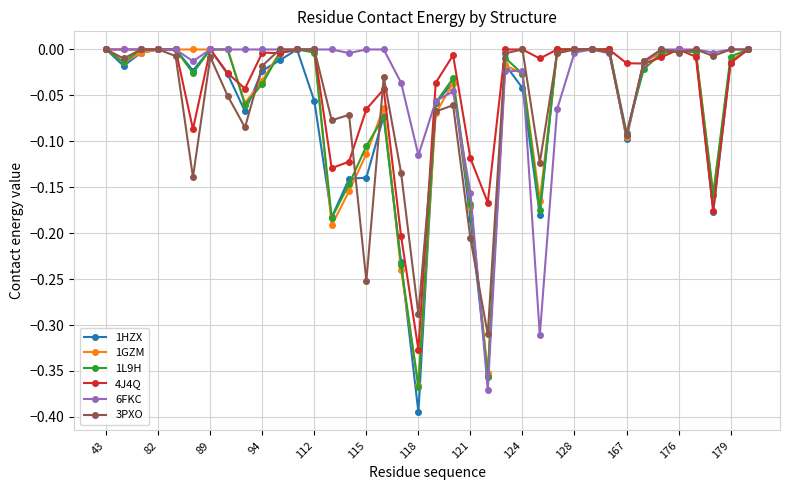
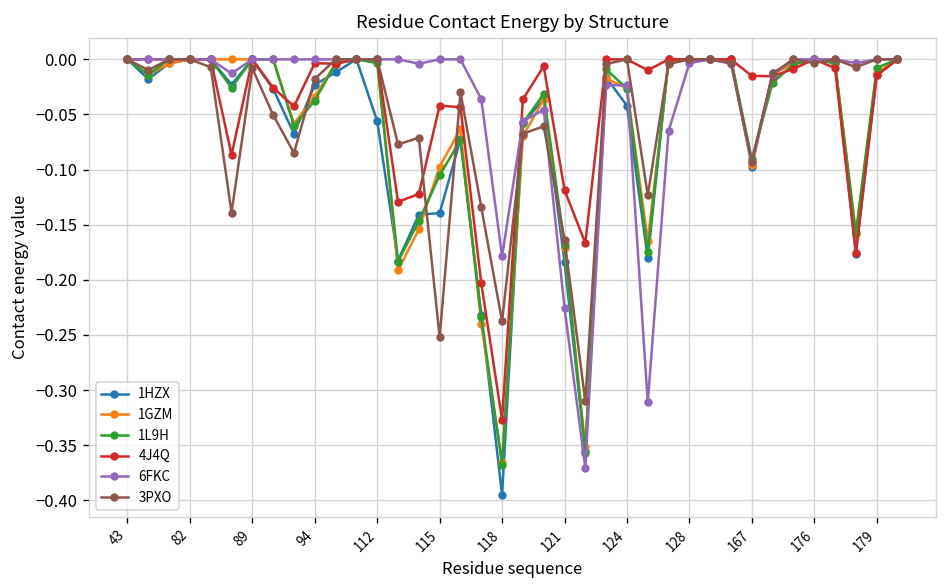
  {
    "1HZX": {
      "94": -0.02,
      "112": -0.06,
      "115": -0.14,
      "118": -0.40,
      "121": -0.18,
      "124": -0.04
    },
    "1GZM": {
      "94": -0.03,
-     "115": -0.11,
+     "115": -0.10,
      "121": -0.17
    },
    "1L9H": {
      "94": -0.04,
      "112": 0.00,
      "115": -0.11,
      "121": -0.17,
      "179": -0.01
    },
    "4J4Q": {
      "94": 0.00,
-     "115": -0.07,
+     "115": -0.04,
      "118": -0.33,
      "121": -0.12,
      "167": -0.02
    },
    "6FKC": {
      "94": 0.00,
      "115": 0.00,
-     "118": -0.12,
-     "121": -0.16,
+     "118": -0.18,
+     "121": -0.23,
      "128": 0.00
    },
    "3PXO": {
      "89": -0.01,
      "94": -0.02,
      "115": -0.25,
-     "118": -0.29,
-     "121": -0.21,
+     "118": -0.24,
+     "121": -0.16,
      "176": 0.00
    }
  }
